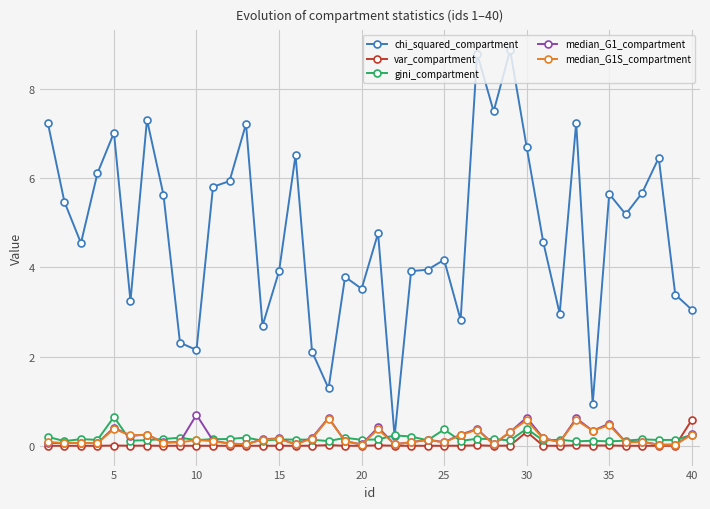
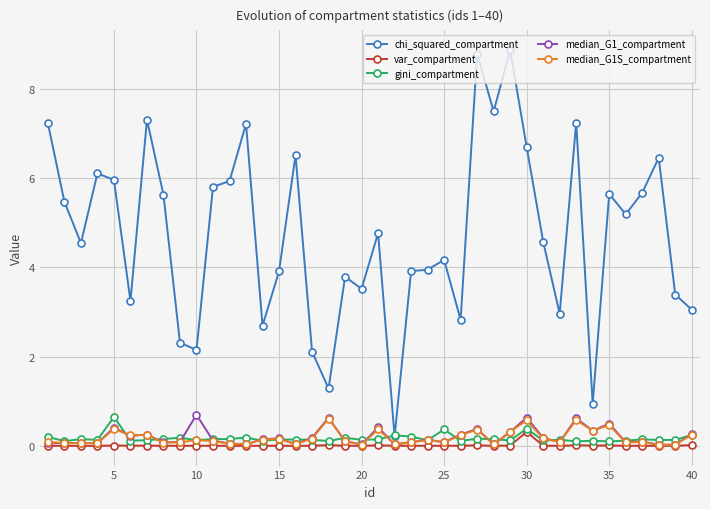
  {
    "chi_squared_compartment": {
-     "5": 7.0,
+     "5": 6.0,
      "10": 2.1,
      "15": 3.9,
      "20": 3.5,
      "25": 4.2,
      "30": 6.7,
      "35": 5.6,
      "40": 3.1
    },
    "var_compartment": {
      "5": 0.0,
      "10": 0.0,
      "15": 0.0,
      "25": 0.0,
      "30": 0.3,
      "35": 0.0,
-     "40": 0.6
+     "40": 0.0
    },
    "gini_compartment": {
      "5": 0.6,
      "20": 0.1,
      "25": 0.4,
      "30": 0.4,
      "35": 0.1
    },
    "median_G1_compartment": {
      "10": 0.7,
      "30": 0.6
    },
    "median_G1S_compartment": {
      "30": 0.6
    }
  }
